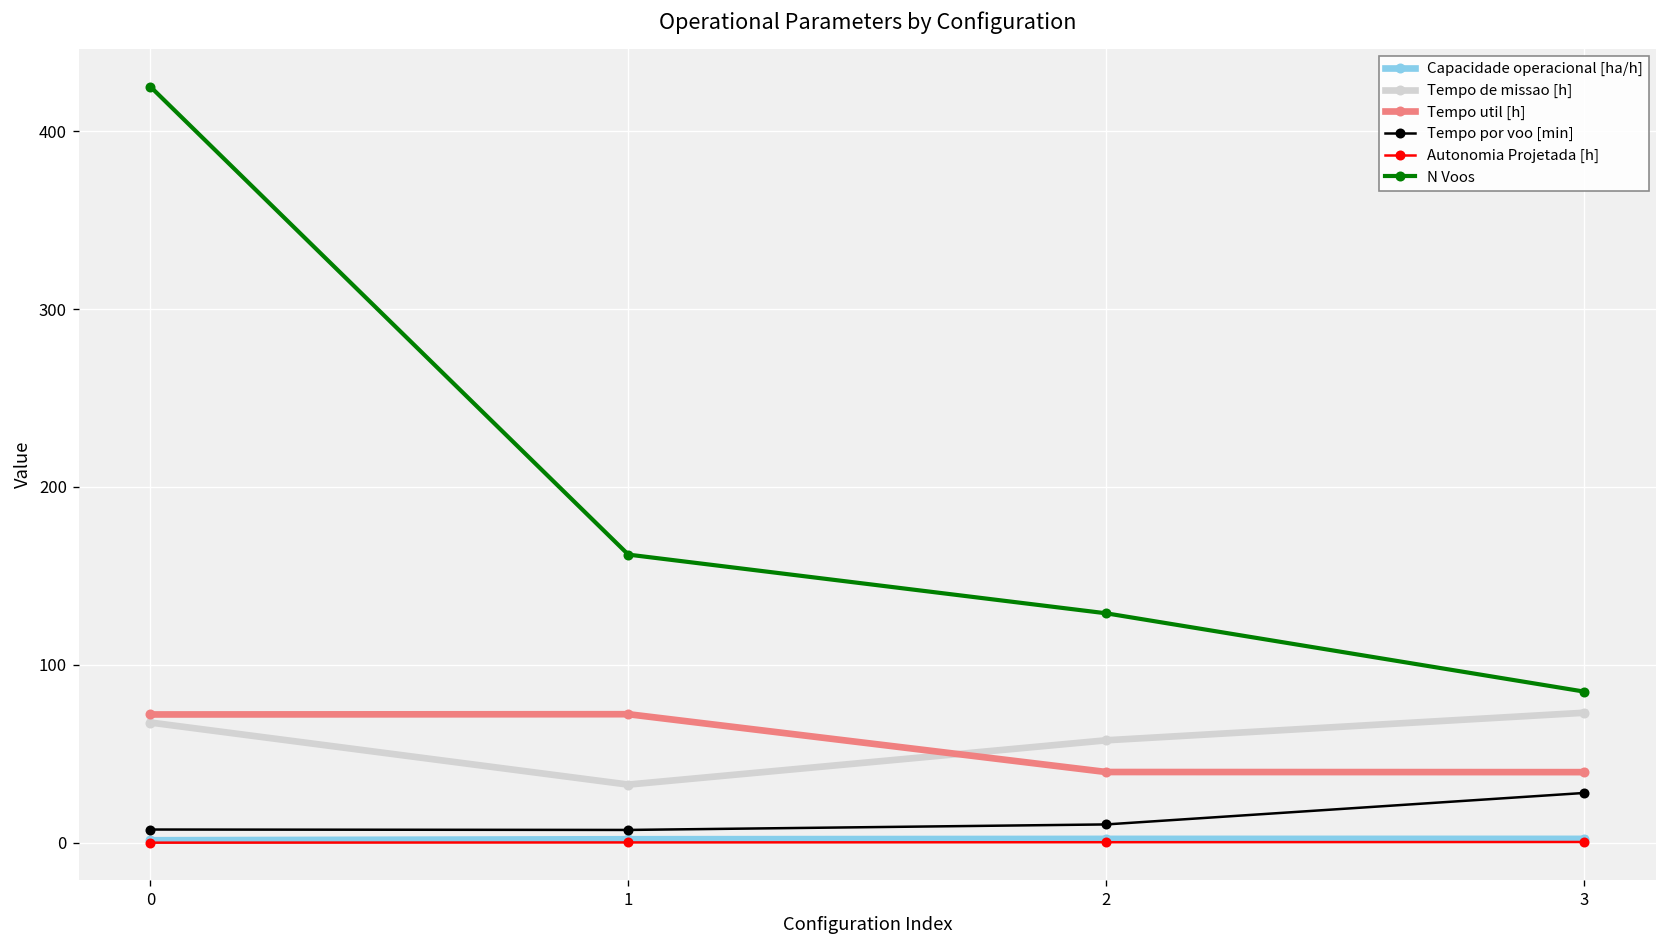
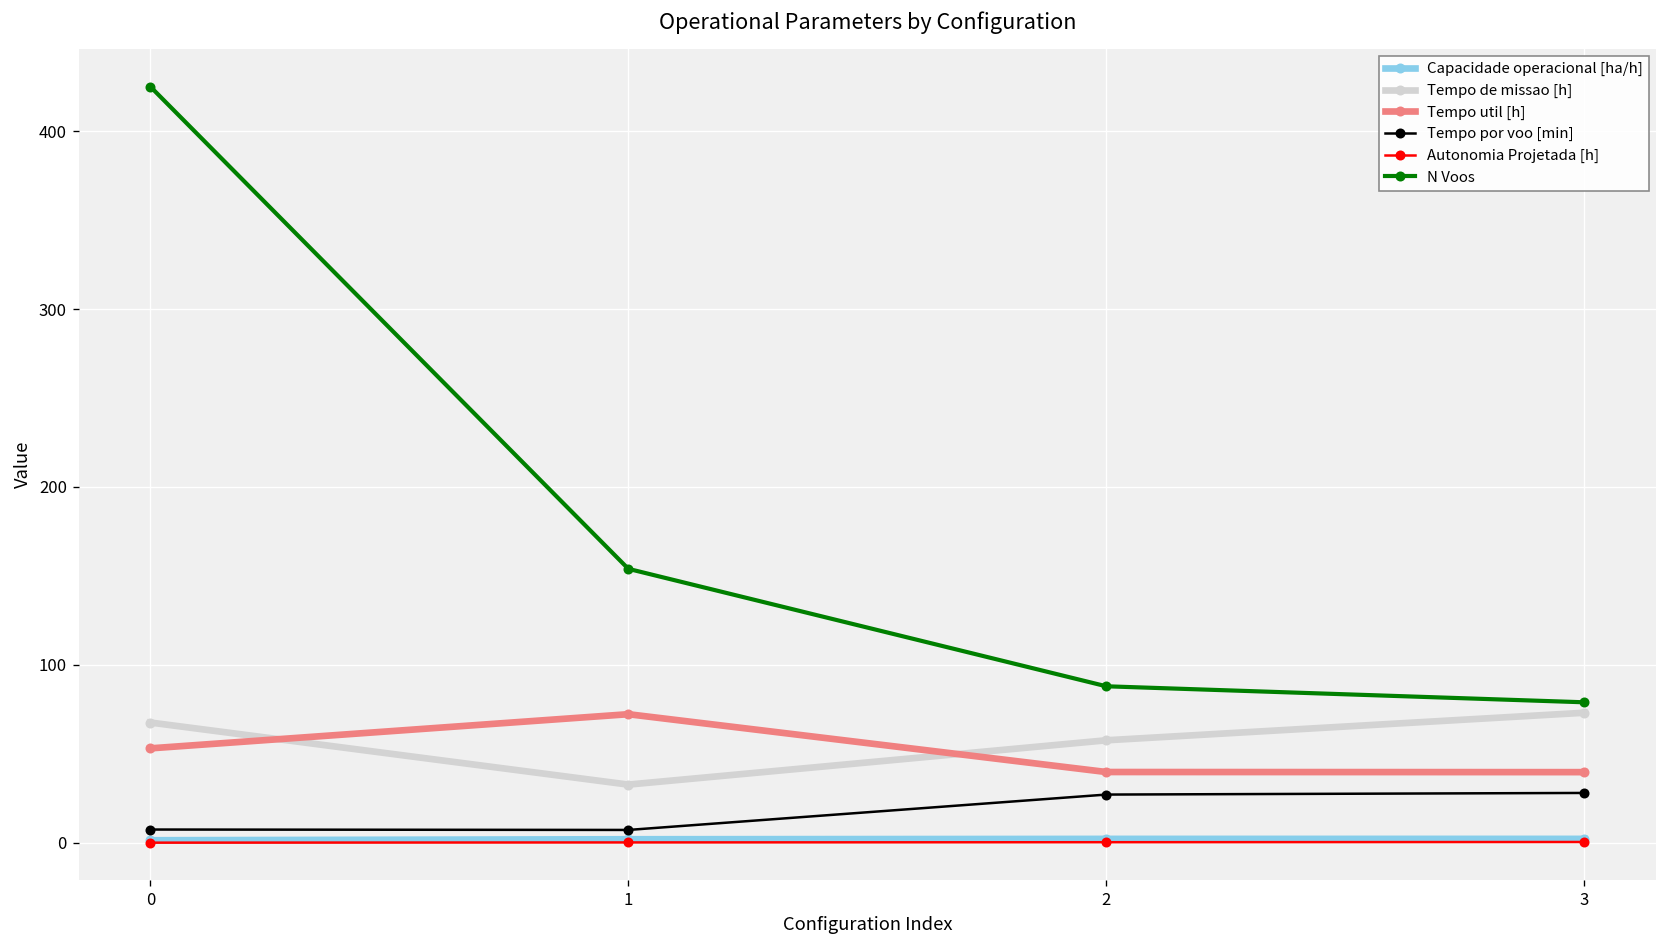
  {
    "Capacidade operacional [ha/h]": {
      "1": 2,
      "2": 2,
      "3": 2
    },
    "Tempo de missao [h]": {
      "0": 68,
      "1": 33,
      "2": 58,
      "3": 73
    },
    "Tempo util [h]": {
-     "0": 72,
+     "0": 53,
      "1": 72,
      "2": 40,
      "3": 40
    },
    "Tempo por voo [min]": {
      "0": 8,
      "1": 7,
-     "2": 10,
+     "2": 27,
      "3": 28
    },
    "Autonomia Projetada [h]": {
      "1": 0,
      "2": 0,
      "3": 0
    },
    "N Voos": {
      "0": 425,
-     "1": 162,
-     "2": 129,
-     "3": 85
+     "1": 154,
+     "2": 88,
+     "3": 79
    }
  }
